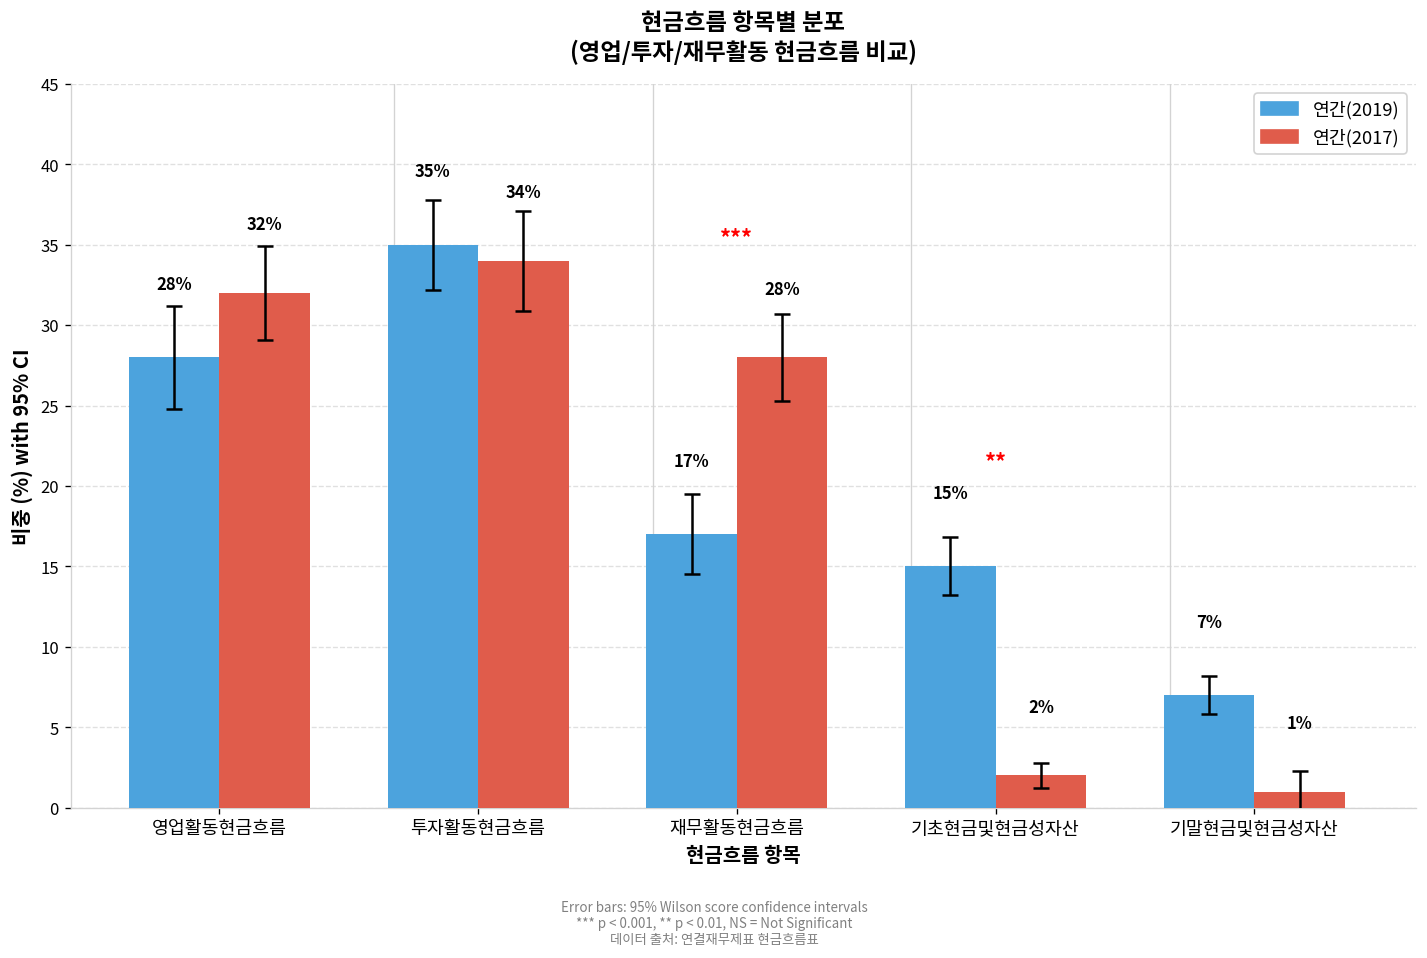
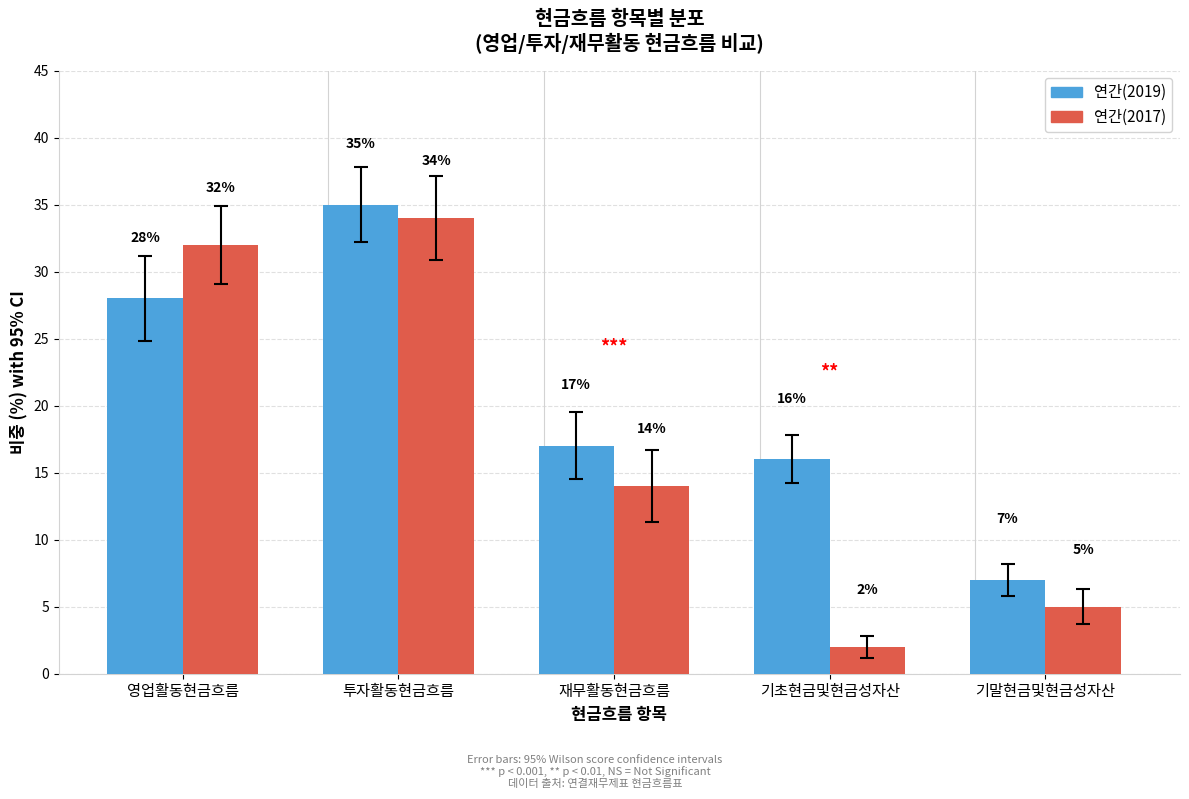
  {
    "연간(2019)": {
-     "기초현금및현금성자산": "15%"
+     "기초현금및현금성자산": "16%"
    },
    "연간(2017)": {
-     "재무활동현금흐름": "28%",
-     "기말현금및현금성자산": "1%"
+     "재무활동현금흐름": "14%",
+     "기말현금및현금성자산": "5%"
    }
  }
